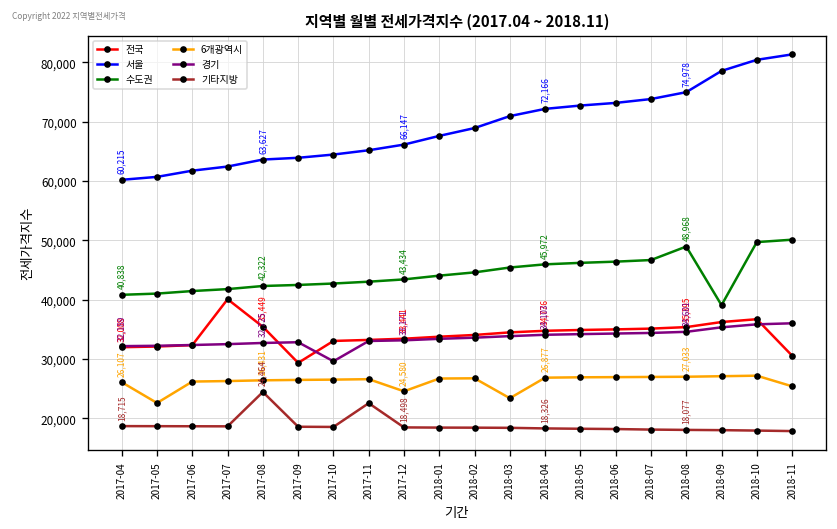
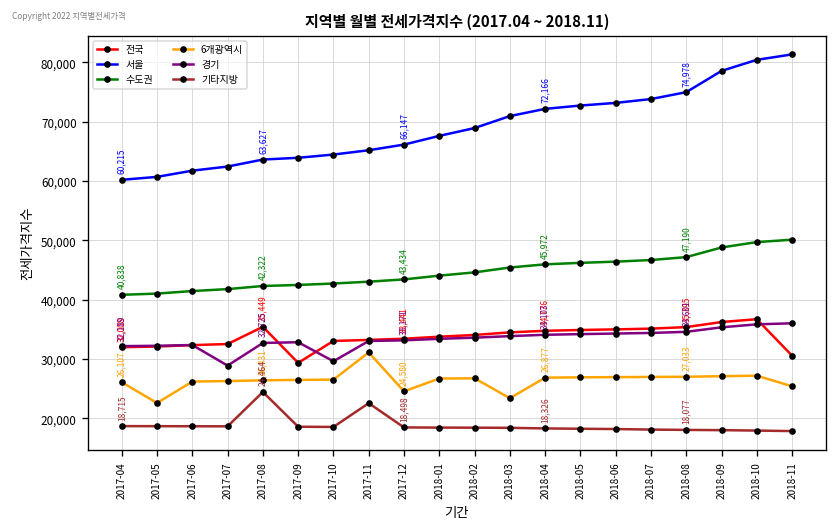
  {
    "전국": {
-     "2017-07": "40,000",
+     "2017-07": "33,000",
      "2017-09": "29,000",
      "2017-10": "33,000",
      "2018-03": "35,000",
      "2018-05": "35,000",
      "2018-06": "35,000",
      "2018-07": "35,000",
      "2018-09": "36,000",
      "2018-10": "37,000",
      "2018-11": "31,000"
    },
    "서울": {
      "2017-04": "60,215",
      "2017-08": "63,627",
      "2017-12": "66,147",
      "2018-04": "72,166",
      "2018-08": "74,978"
    },
    "수도권": {
      "2017-04": "40,838",
      "2017-08": "42,322",
      "2017-12": "43,434",
      "2018-04": "45,972",
-     "2018-08": "48,968",
-     "2018-09": "39,000"
+     "2018-08": "47,190",
+     "2018-09": "49,000"
    },
    "6개광역시": {
      "2017-05": "23,000",
      "2017-06": "26,000",
      "2017-07": "26,000",
      "2017-09": "27,000",
      "2017-10": "27,000",
-     "2017-11": "27,000",
+     "2017-11": "31,000",
      "2018-01": "27,000",
      "2018-02": "27,000",
      "2018-03": "23,000",
      "2018-05": "27,000",
      "2018-06": "27,000",
      "2018-07": "27,000",
      "2018-09": "27,000",
      "2018-10": "27,000",
      "2018-11": "25,000"
    },
    "경기": {
-     "2017-07": "33,000",
+     "2017-07": "29,000",
      "2017-09": "33,000",
      "2017-10": "30,000",
      "2018-03": "34,000",
      "2018-05": "34,000",
      "2018-06": "34,000",
      "2018-07": "34,000",
      "2018-09": "35,000",
      "2018-10": "36,000",
      "2018-11": "36,000"
    },
    "기타지방": {
      "2017-04": "18,715",
      "2017-12": "18,498",
      "2018-04": "18,326",
      "2018-08": "18,077"
    }
  }
